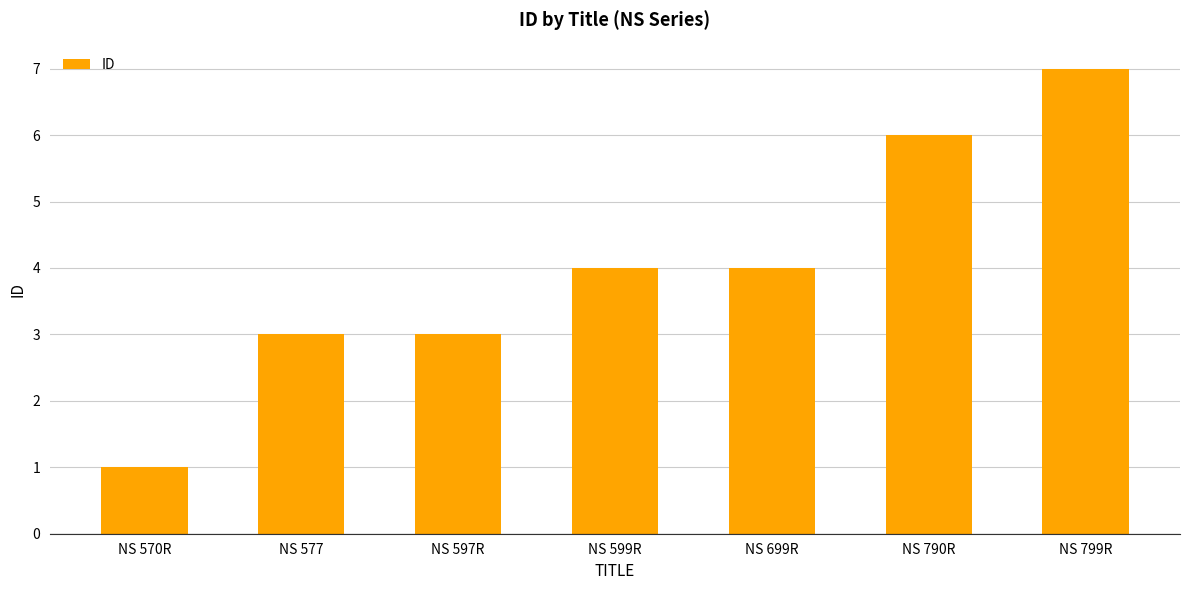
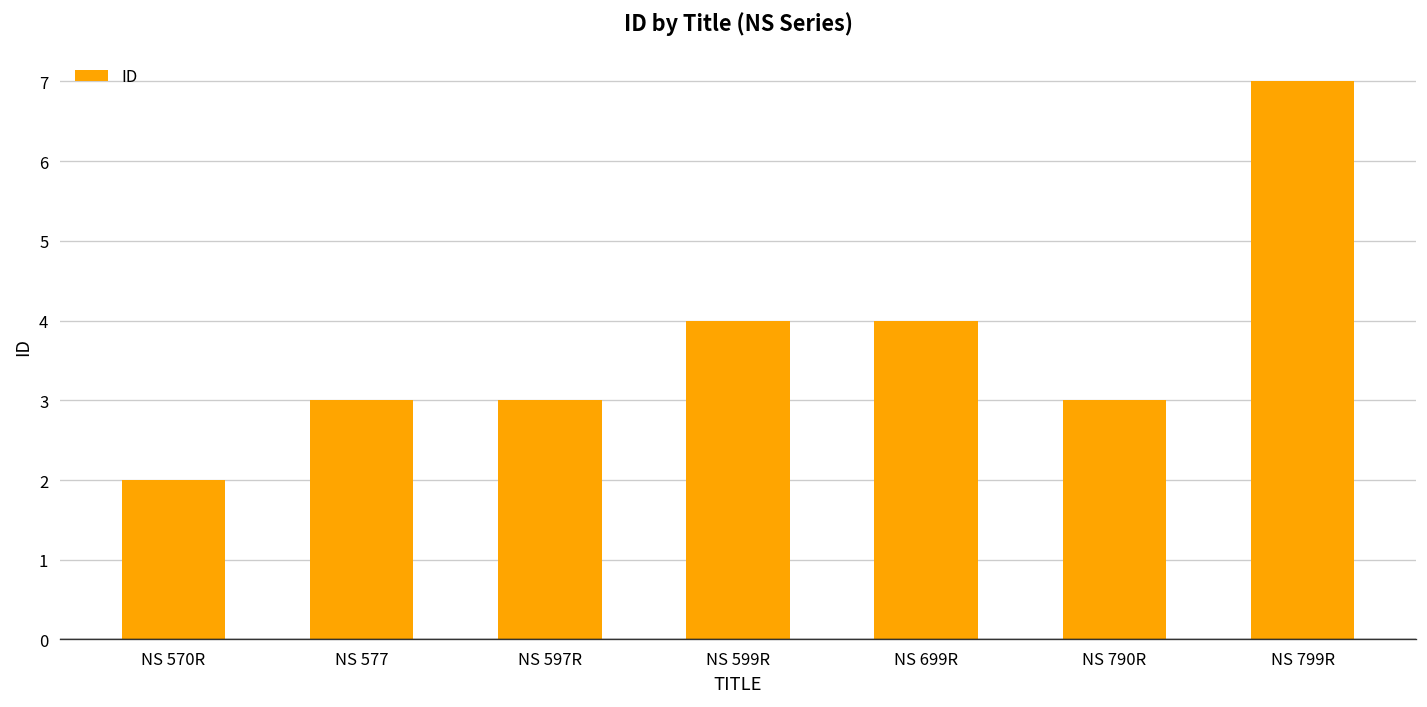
  {
-   "NS 570R": 1,
+   "NS 570R": 2,
    "NS 577": 3,
    "NS 597R": 3,
    "NS 599R": 4,
    "NS 699R": 4,
-   "NS 790R": 6,
+   "NS 790R": 3,
    "NS 799R": 7
  }
